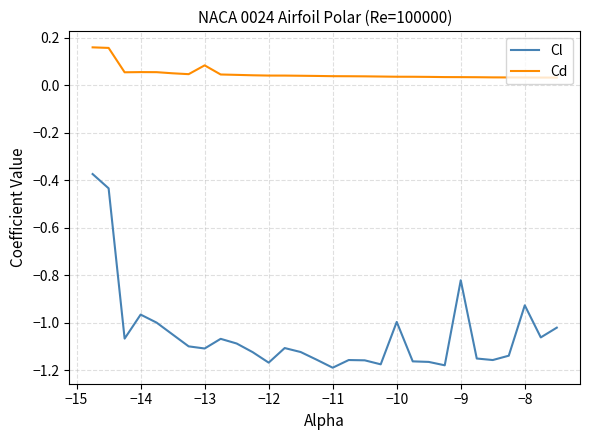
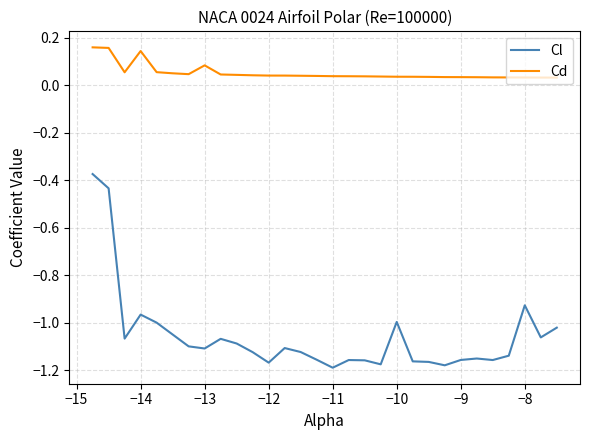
  {
    "Cl": {
      "−14": -0.97,
      "−13": -1.11,
      "−12": -1.17,
      "−11": -1.19,
      "−10": -1.00,
-     "−9": -0.82,
+     "−9": -1.16,
      "−8": -0.93
    },
    "Cd": {
-     "−14": 0.06,
+     "−14": 0.14,
      "−13": 0.08,
      "−12": 0.04,
      "−11": 0.04,
      "−10": 0.04,
      "−9": 0.03
    }
  }
